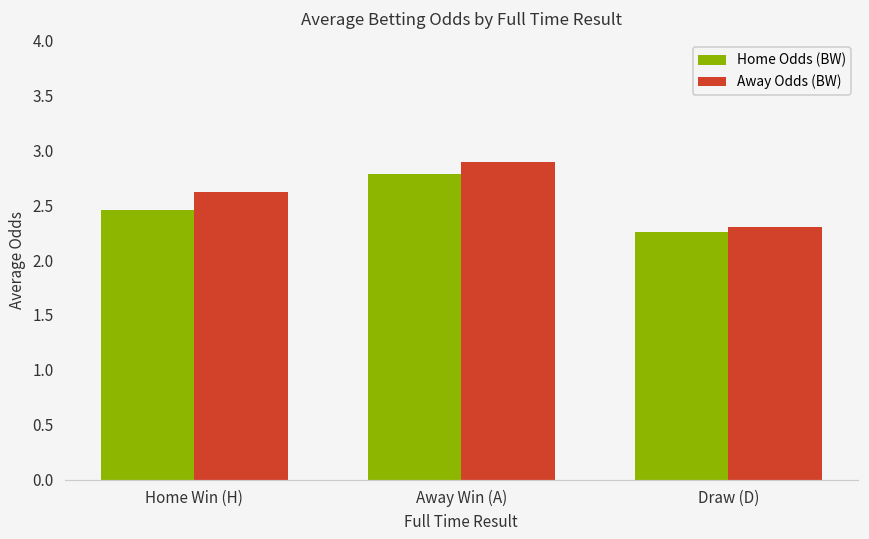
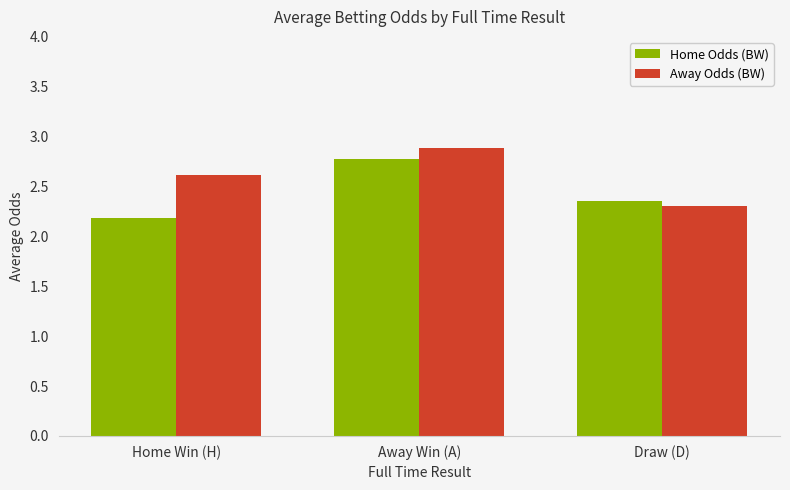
  {
    "Home Odds (BW)": {
-     "Home Win (H)": 2.5,
+     "Home Win (H)": 2.2,
      "Away Win (A)": 2.8,
-     "Draw (D)": 2.3
+     "Draw (D)": 2.4
    },
    "Away Odds (BW)": {
      "Home Win (H)": 2.6,
      "Away Win (A)": 2.9,
      "Draw (D)": 2.3
    }
  }
